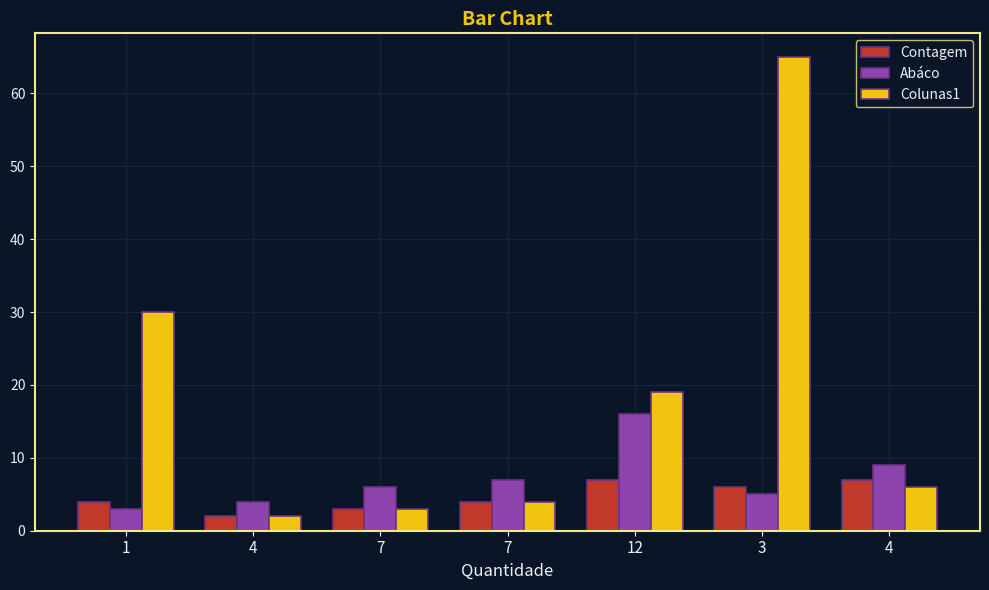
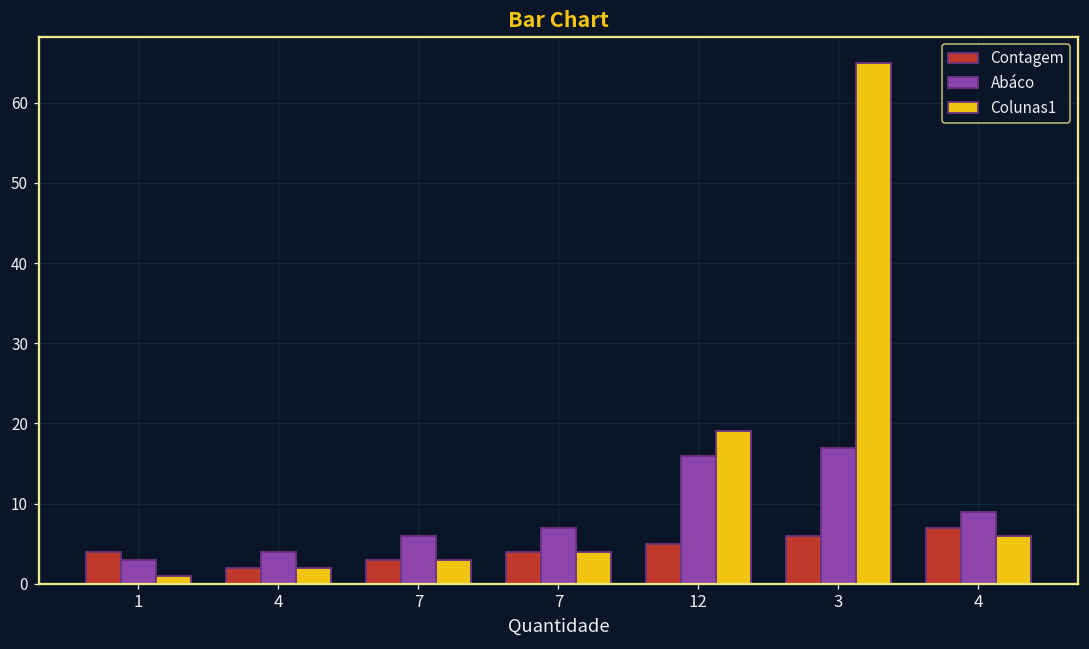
  {
    "Contagem": {
      "1": 4,
-     "12": 7,
+     "12": 5,
      "3": 6
    },
    "Abáco": {
      "1": 3,
      "12": 16,
-     "3": 5
+     "3": 17
    },
    "Colunas1": {
-     "1": 30,
+     "1": 1,
      "12": 19,
      "3": 65
    }
  }
